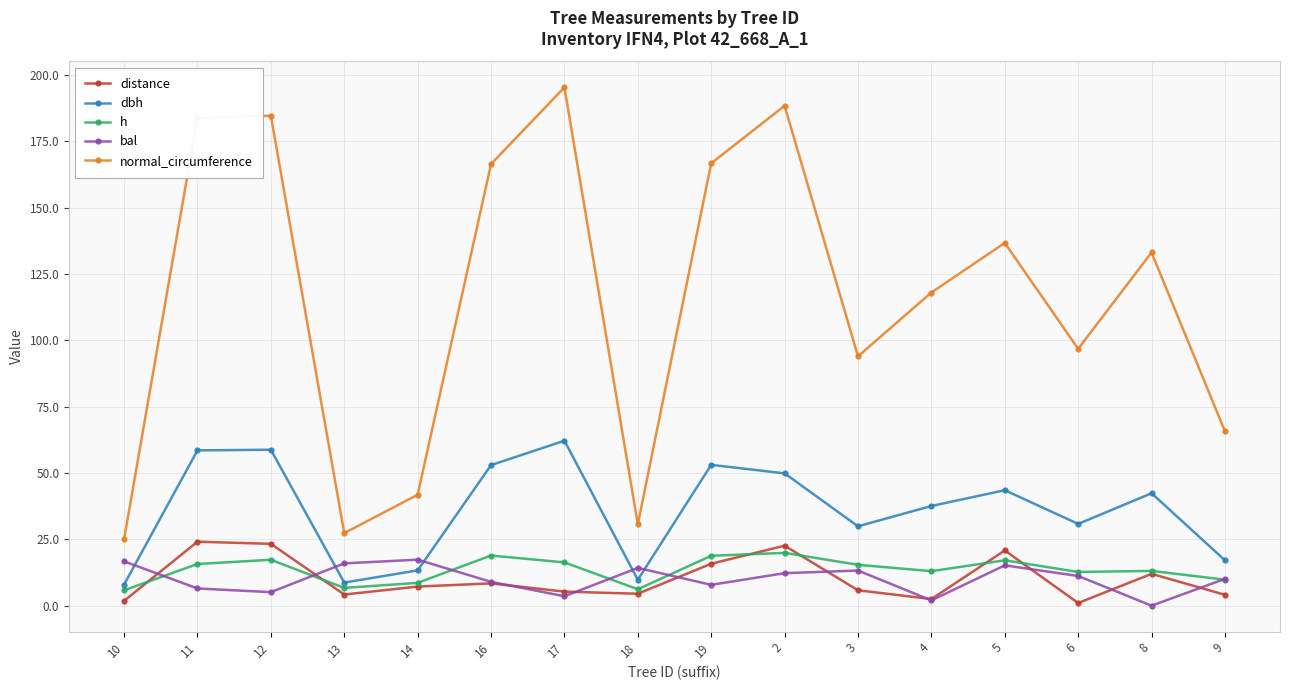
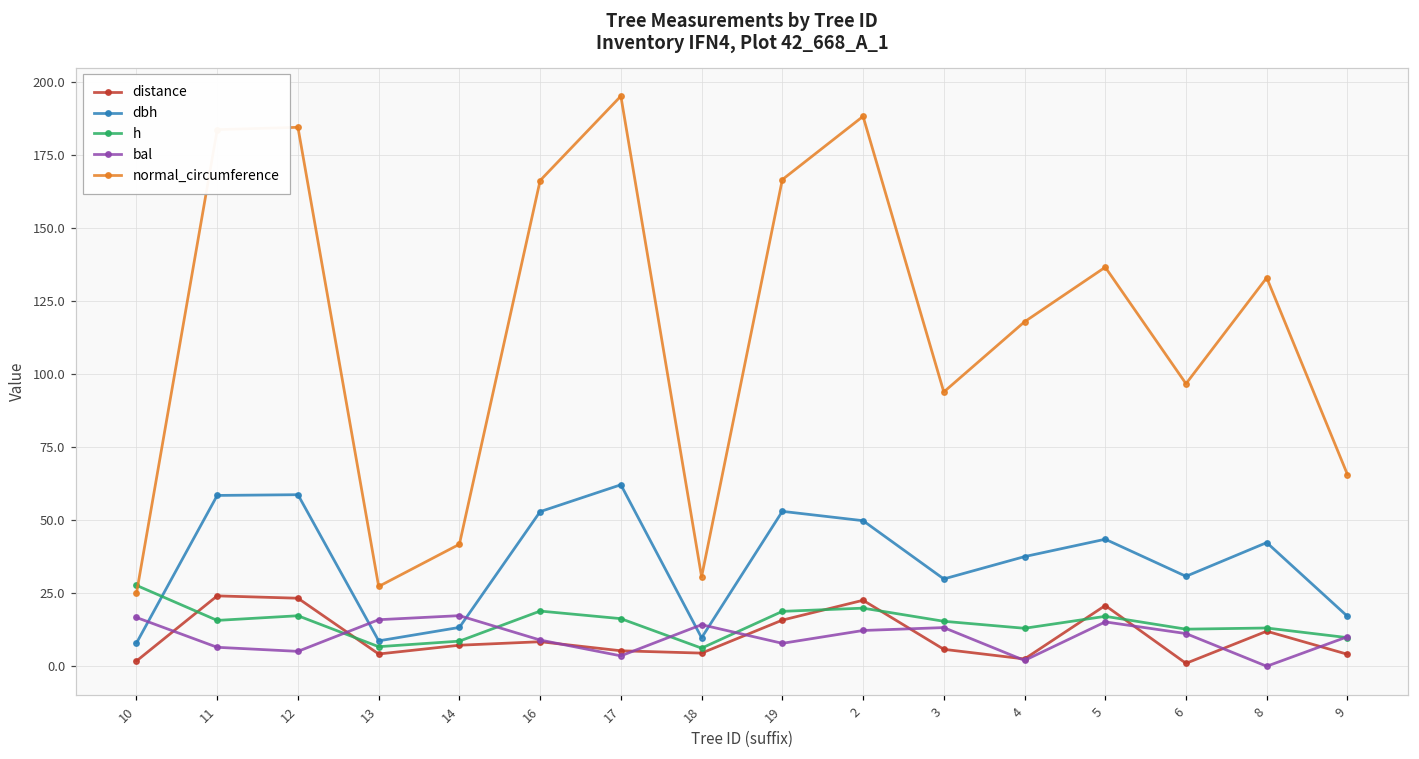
  {
    "distance": {
      "10": 2,
      "11": 24,
      "12": 23,
      "13": 4,
      "14": 7,
      "17": 5,
      "18": 5,
      "19": 16,
      "2": 23,
      "3": 6,
      "5": 21,
      "6": 1,
      "8": 12,
      "9": 4
    },
    "dbh": {
      "10": 8,
      "11": 59,
      "12": 59,
      "13": 9,
      "14": 13,
      "16": 53,
      "17": 62,
      "18": 10,
      "19": 53,
      "2": 50,
      "3": 30,
      "4": 38,
      "5": 44,
      "6": 31,
      "8": 42,
      "9": 17
    },
    "h": {
-     "10": 6,
+     "10": 28,
      "11": 16,
      "12": 17,
      "13": 7,
      "14": 9,
      "16": 19,
      "17": 16,
      "18": 6,
      "19": 19,
      "2": 20,
      "3": 15,
      "4": 13,
      "5": 17,
      "6": 13,
      "8": 13
    },
    "bal": {
      "10": 17,
      "11": 6,
      "12": 5,
      "13": 16,
      "14": 17,
      "17": 4,
      "18": 14,
      "19": 8,
      "2": 12,
      "3": 13,
      "5": 15,
      "6": 11,
      "8": 0
    },
    "normal_circumference": {
      "10": 25,
      "12": 185,
      "13": 27,
      "14": 42,
      "16": 166,
      "17": 195,
      "18": 31,
      "19": 167,
      "2": 188,
      "3": 94,
      "4": 118,
      "5": 137,
      "6": 97,
      "8": 133,
      "9": 66
    }
  }
